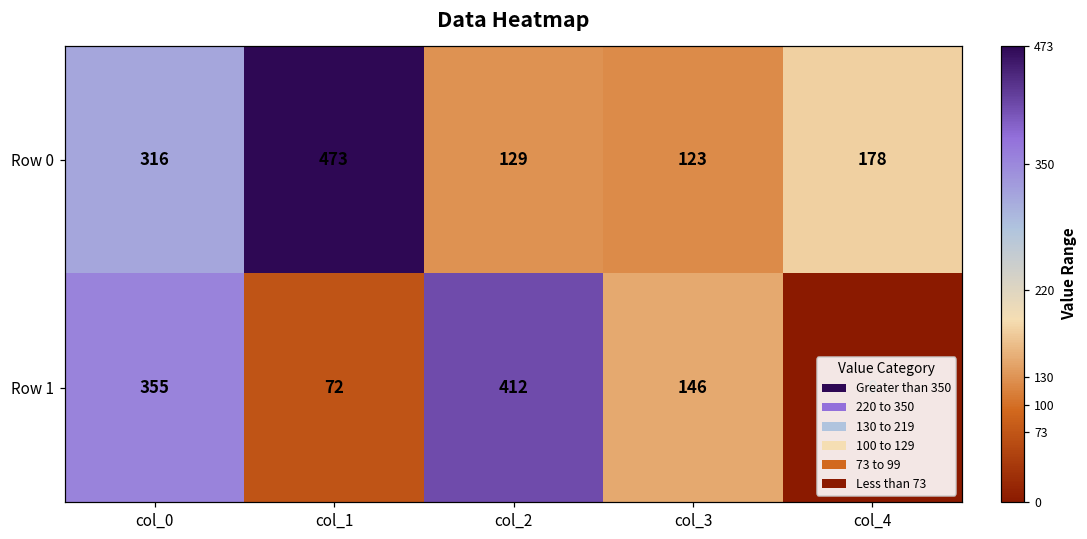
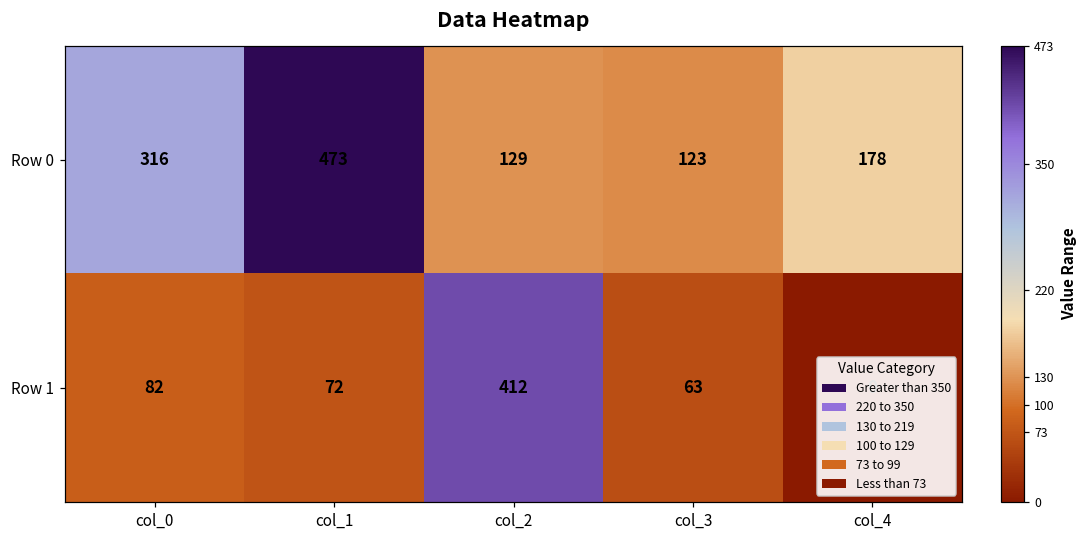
  {
    "Row 0": {
      "col_0": 316,
      "col_1": 473,
      "col_2": 129,
      "col_3": 123,
      "col_4": 178
    },
    "Row 1": {
-     "col_0": 355,
+     "col_0": 82,
      "col_1": 72,
      "col_2": 412,
-     "col_3": 146
+     "col_3": 63
    }
  }
